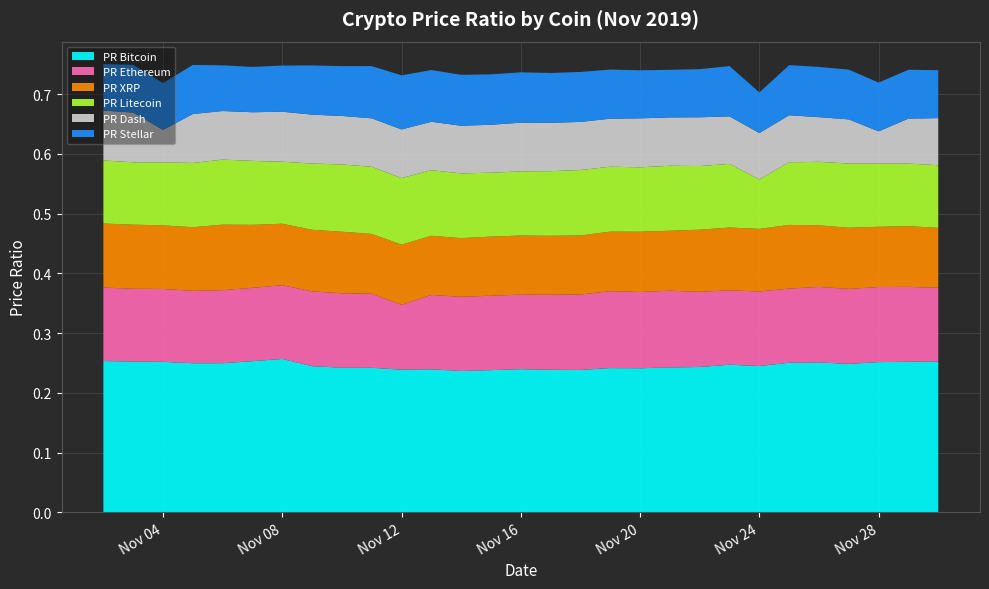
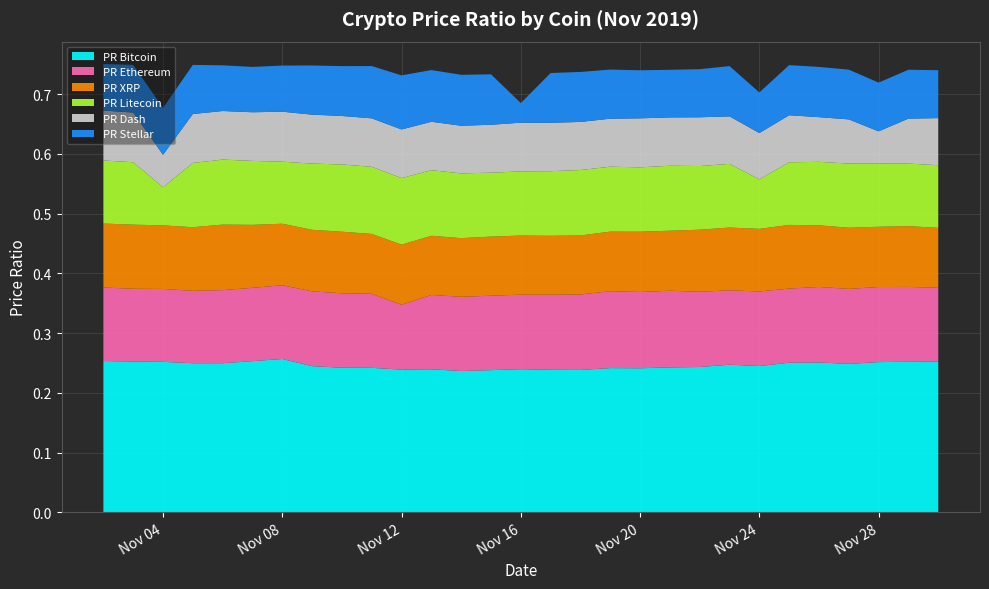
  {
    "PR Bitcoin": {
      "Nov 04": 0.25,
      "Nov 08": 0.26,
      "Nov 12": 0.24,
      "Nov 16": 0.24,
      "Nov 20": 0.24,
      "Nov 24": 0.24,
      "Nov 28": 0.25
    },
    "PR Ethereum": {
      "Nov 04": 0.12,
      "Nov 08": 0.12,
      "Nov 12": 0.11,
      "Nov 16": 0.12,
      "Nov 20": 0.13,
      "Nov 24": 0.12,
      "Nov 28": 0.13
    },
    "PR XRP": {
      "Nov 04": 0.11,
      "Nov 08": 0.10,
      "Nov 12": 0.10,
      "Nov 16": 0.10,
      "Nov 20": 0.10,
      "Nov 24": 0.10,
      "Nov 28": 0.10
    },
    "PR Litecoin": {
-     "Nov 04": 0.11,
+     "Nov 04": 0.06,
      "Nov 08": 0.10,
      "Nov 12": 0.11,
      "Nov 16": 0.11,
      "Nov 20": 0.11,
      "Nov 24": 0.08,
      "Nov 28": 0.11
    },
    "PR Dash": {
      "Nov 08": 0.08,
      "Nov 12": 0.08,
      "Nov 16": 0.08,
      "Nov 20": 0.08,
      "Nov 24": 0.08,
      "Nov 28": 0.05
    },
    "PR Stellar": {
      "Nov 08": 0.08,
      "Nov 12": 0.09,
-     "Nov 16": 0.08,
+     "Nov 16": 0.03,
      "Nov 20": 0.08,
      "Nov 24": 0.07,
      "Nov 28": 0.08
    }
  }
